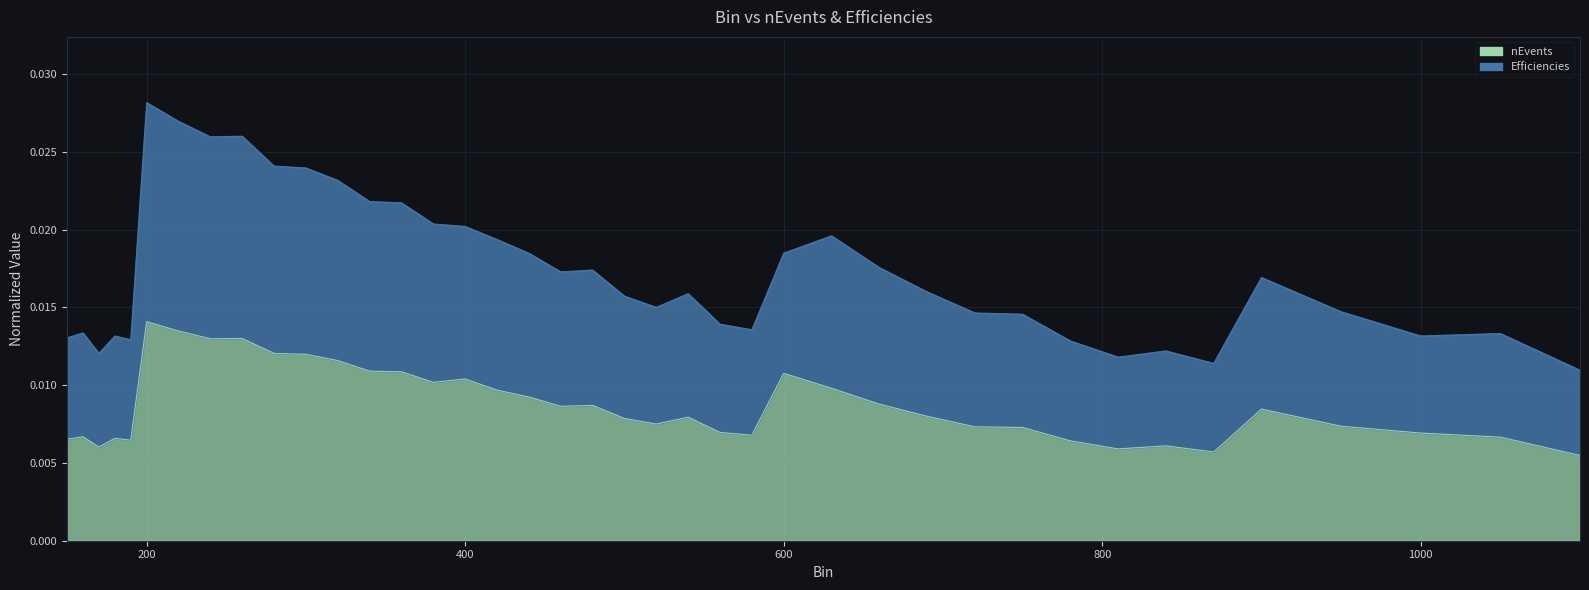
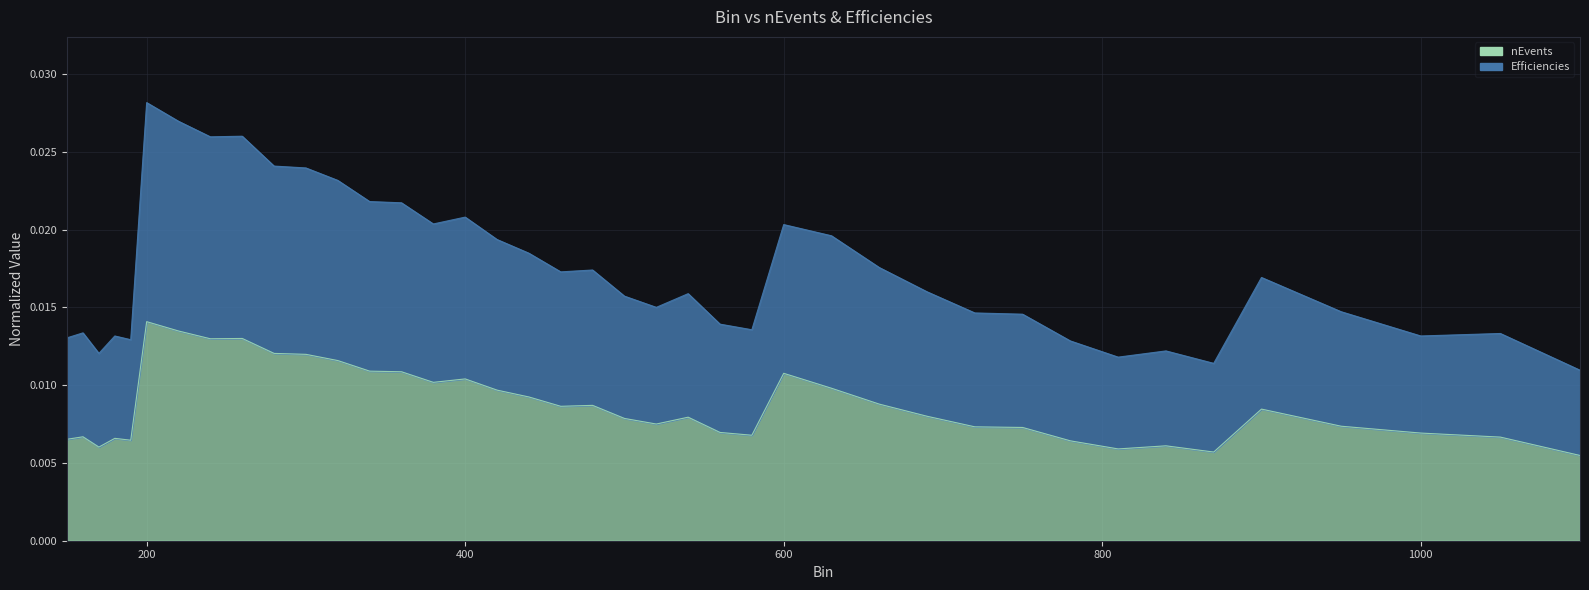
  {
    "nEvents": {
      "200": 0.0141,
      "400": 0.0104,
      "600": 0.0108,
      "1000": 0.0069
    },
    "Efficiencies": {
      "200": 0.0141,
-     "400": 0.0098,
-     "600": 0.0077,
+     "400": 0.0104,
+     "600": 0.0096,
      "1000": 0.0062
    }
  }
